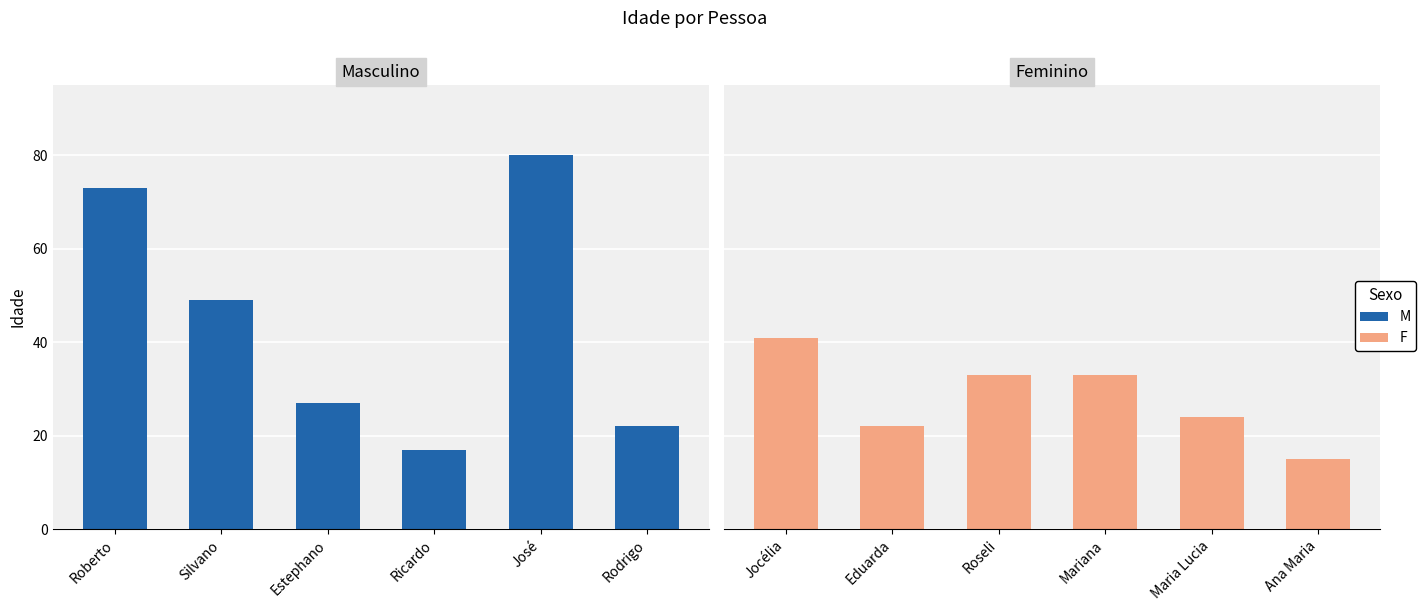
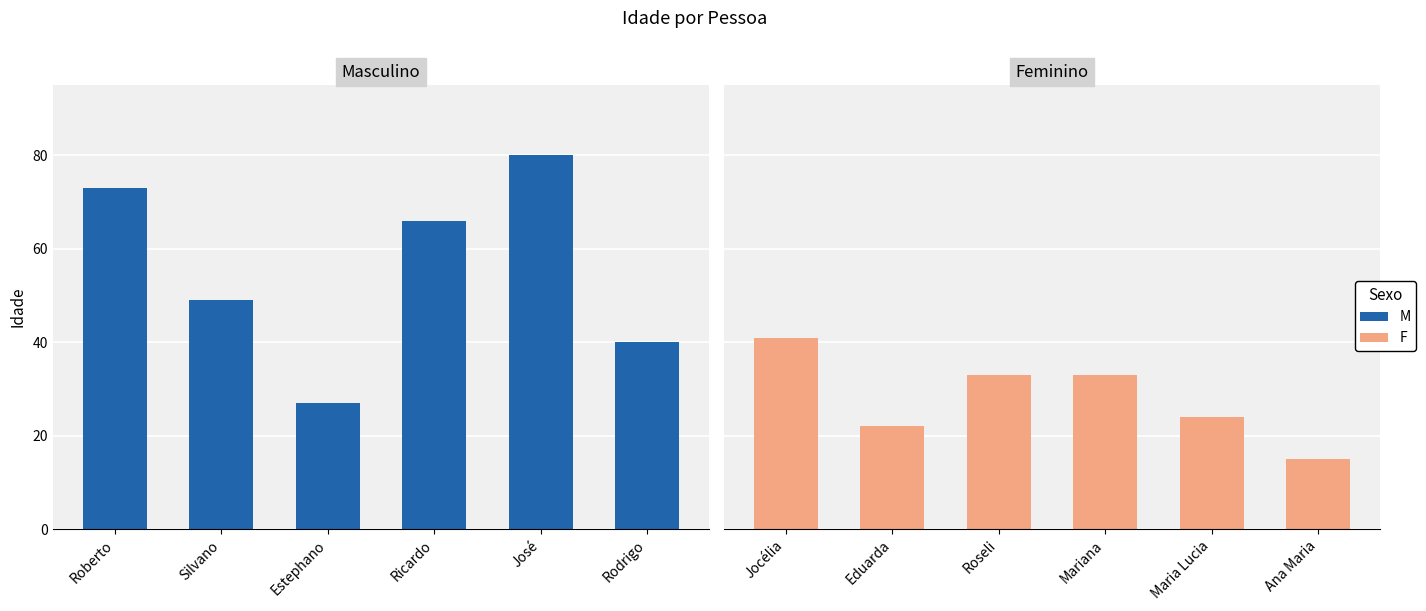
  {
    "Masculino": {
      "Roberto": 73,
      "Silvano": 49,
      "Estephano": 27,
-     "Ricardo": 17,
+     "Ricardo": 66,
      "José": 80,
-     "Rodrigo": 22
+     "Rodrigo": 40
    }
  }
